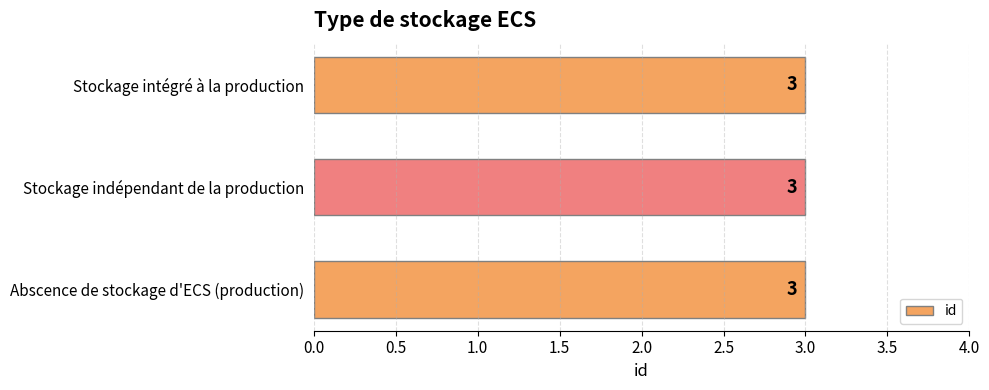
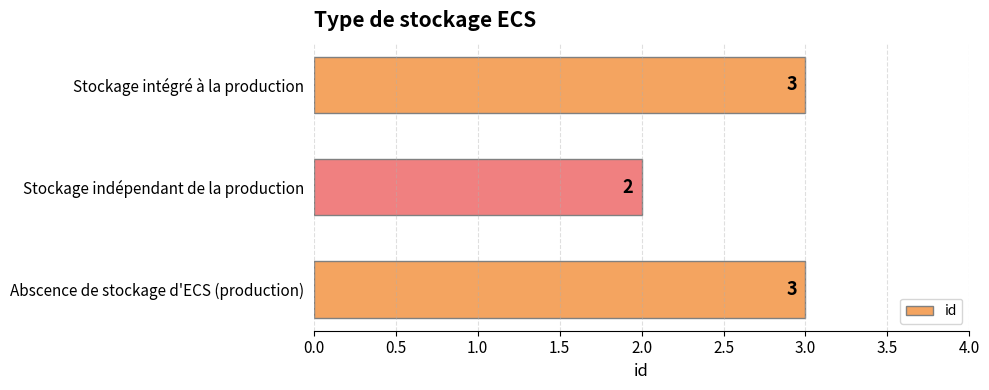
  {
    "Stockage intégré à la production": 3,
-   "Stockage indépendant de la production": 3,
+   "Stockage indépendant de la production": 2,
    "Abscence de stockage d'ECS (production)": 3
  }
